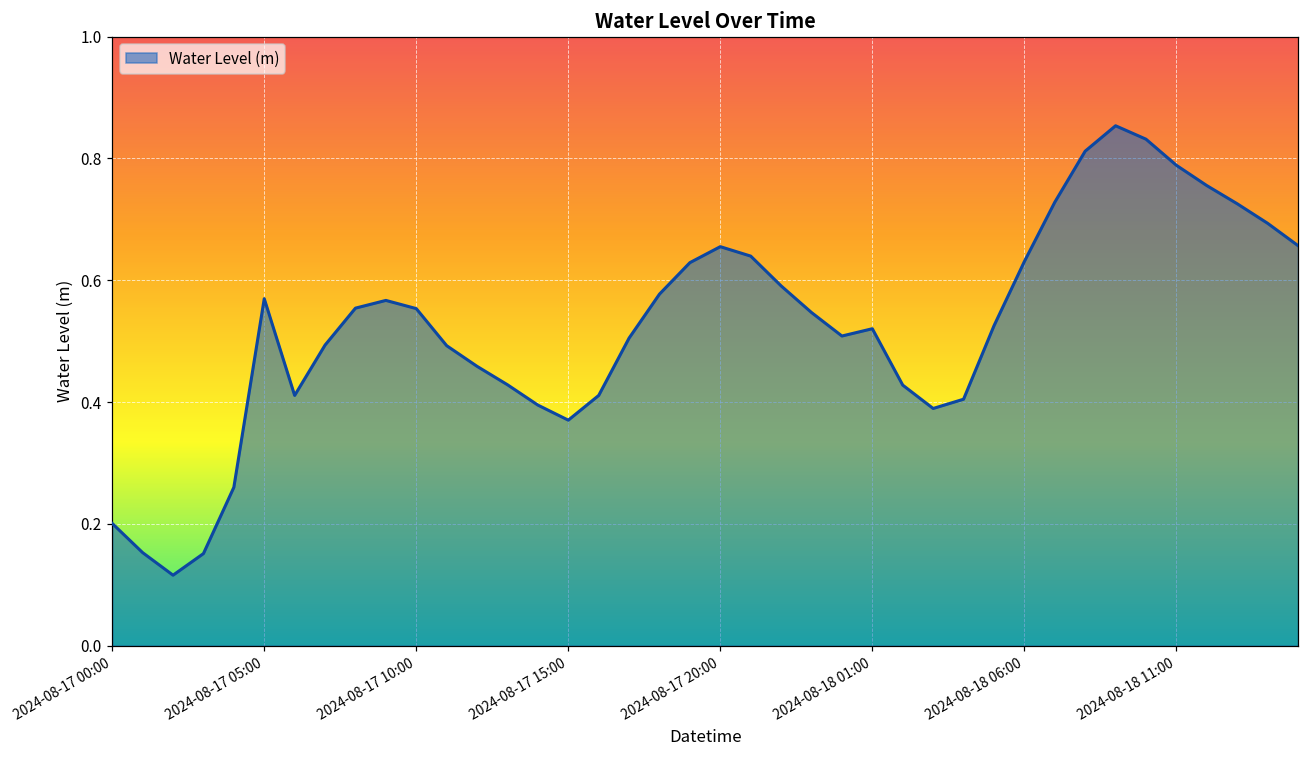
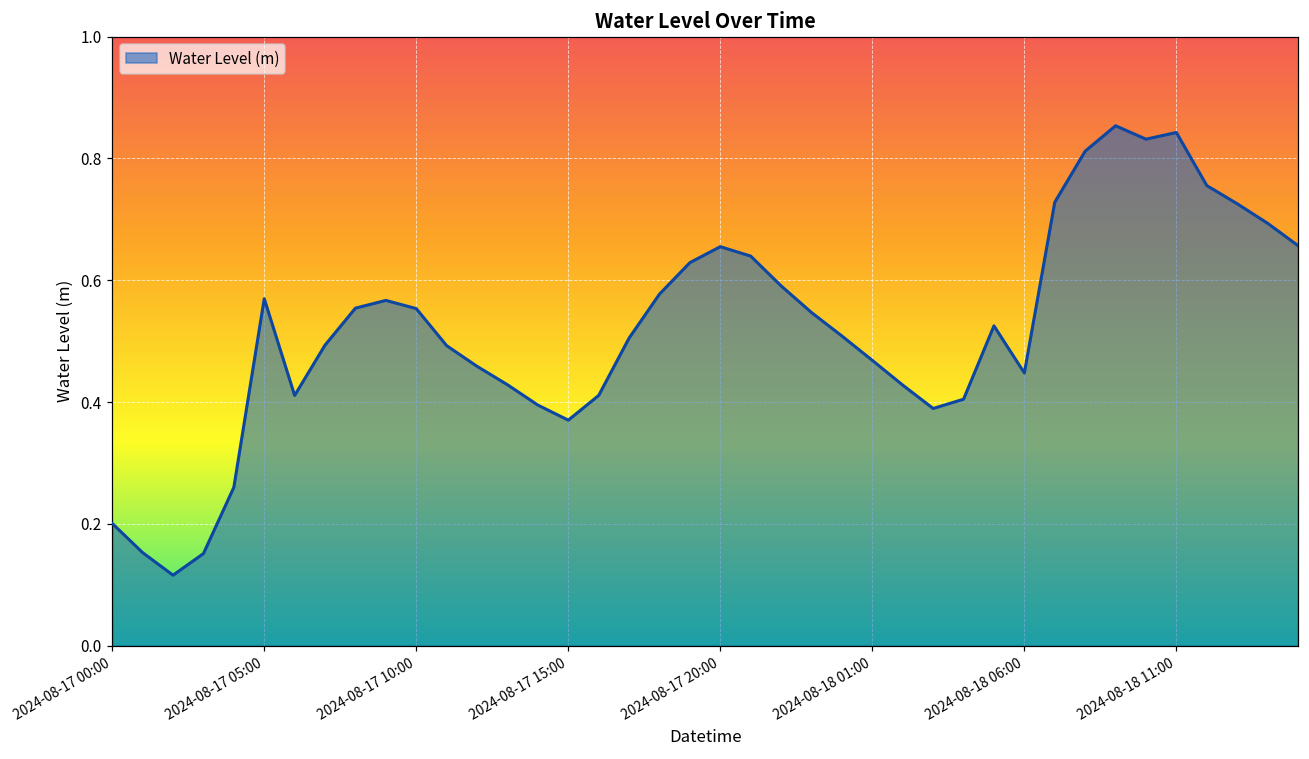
  {
    "2024-08-17 00:00": 0.20,
    "2024-08-17 05:00": 0.57,
    "2024-08-17 10:00": 0.55,
    "2024-08-17 15:00": 0.37,
    "2024-08-17 20:00": 0.66,
-   "2024-08-18 01:00": 0.52,
-   "2024-08-18 06:00": 0.63,
-   "2024-08-18 11:00": 0.79
+   "2024-08-18 01:00": 0.47,
+   "2024-08-18 06:00": 0.45,
+   "2024-08-18 11:00": 0.84
  }
